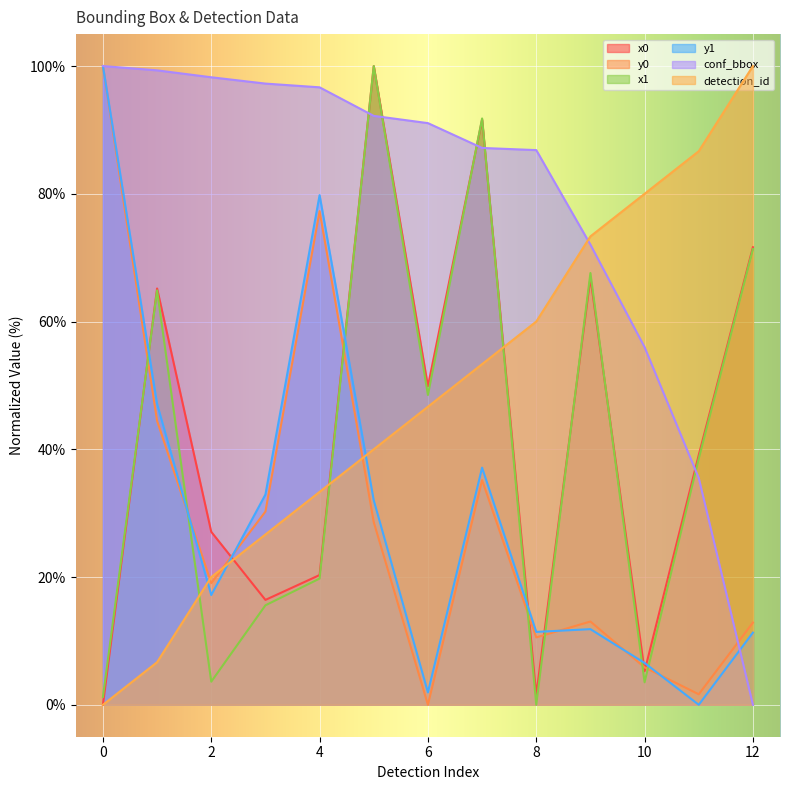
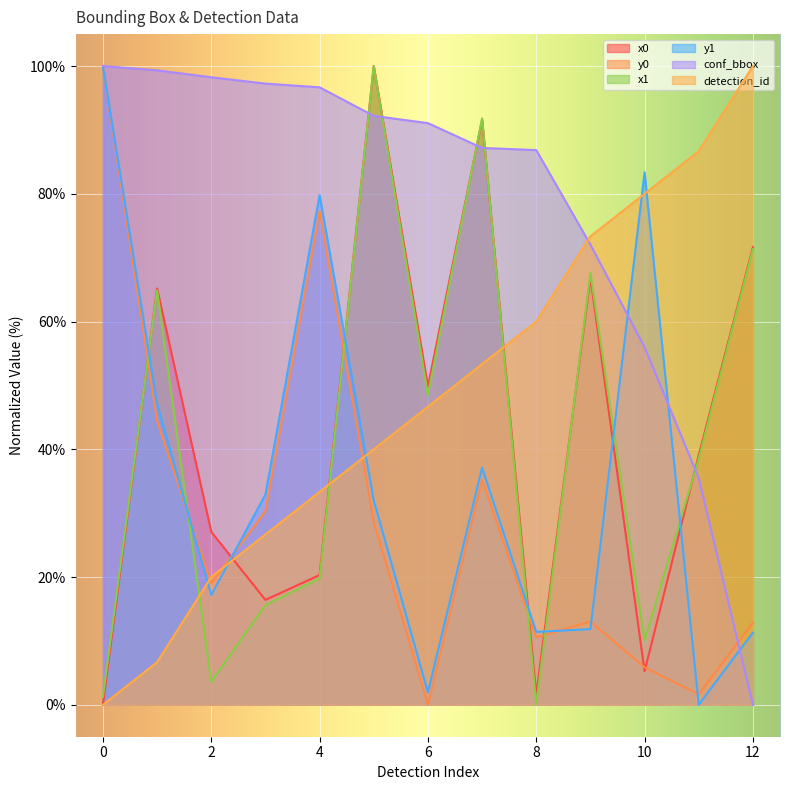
  {
    "x1": {
      "0": "1%",
      "2": "4%",
      "4": "20%",
      "6": "49%",
      "8": "0%",
-     "10": "4%"
+     "10": "10%"
    },
    "y1": {
      "2": "17%",
      "4": "80%",
      "6": "2%",
      "8": "11%",
-     "10": "7%",
+     "10": "83%",
      "12": "11%"
    },
    "conf_bbox": {
      "2": "98%",
      "4": "97%",
      "6": "91%",
      "8": "87%",
      "10": "56%",
      "12": "0%"
    }
  }
